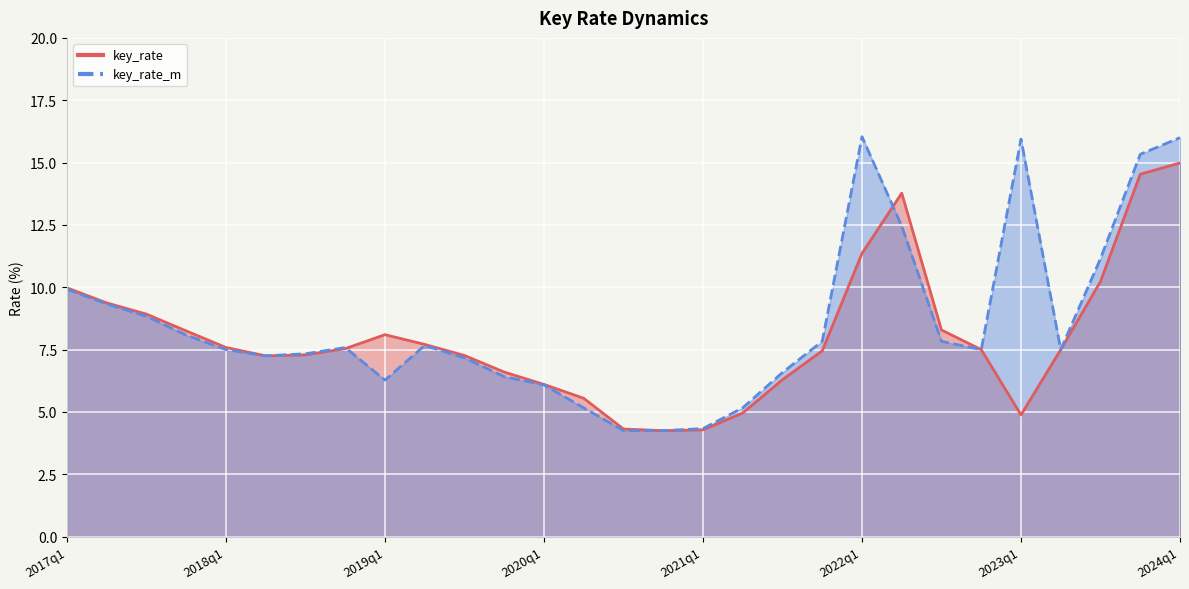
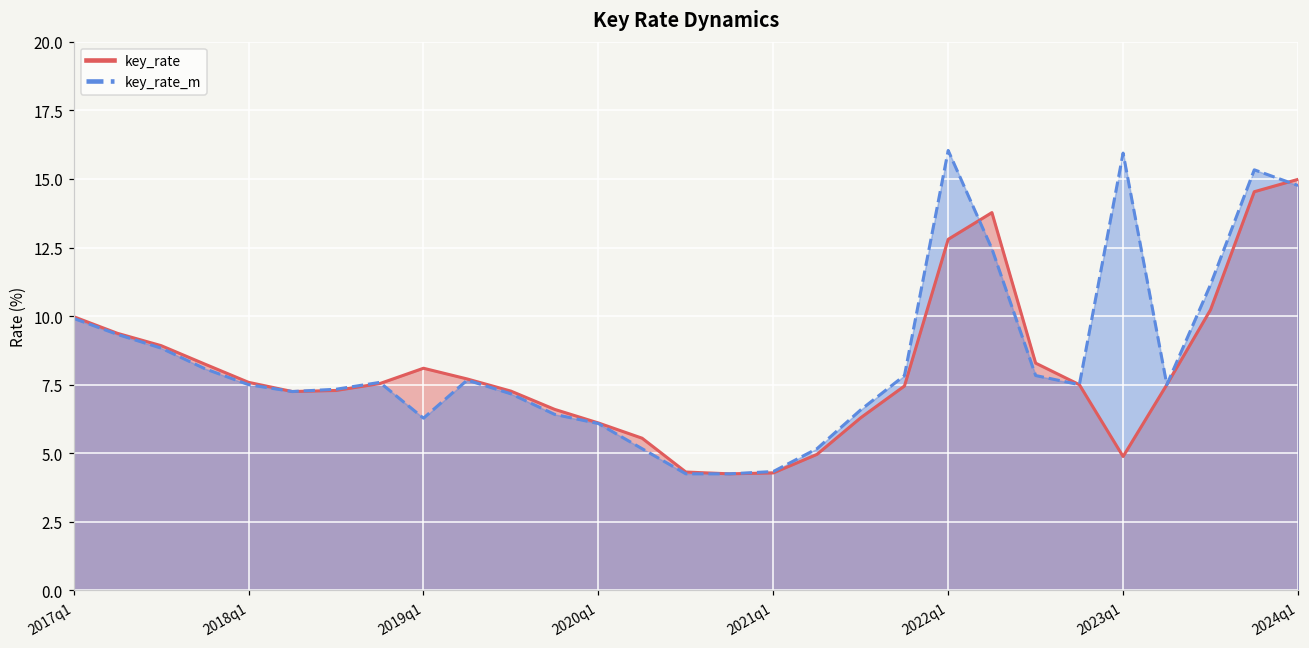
  {
    "key_rate": {
      "2019q1": 8.1,
-     "2022q1": 11.4,
+     "2022q1": 12.8,
      "2023q1": 4.9,
      "2024q1": 15.0
    },
    "key_rate_m": {
      "2019q1": 6.3,
      "2022q1": 16.0,
      "2023q1": 15.9,
-     "2024q1": 16.0
+     "2024q1": 14.8
    }
  }
